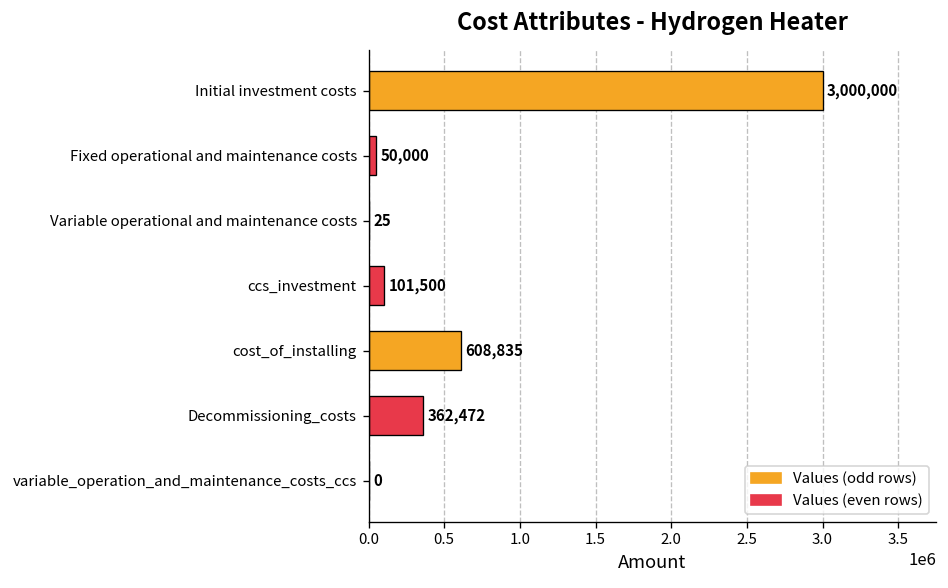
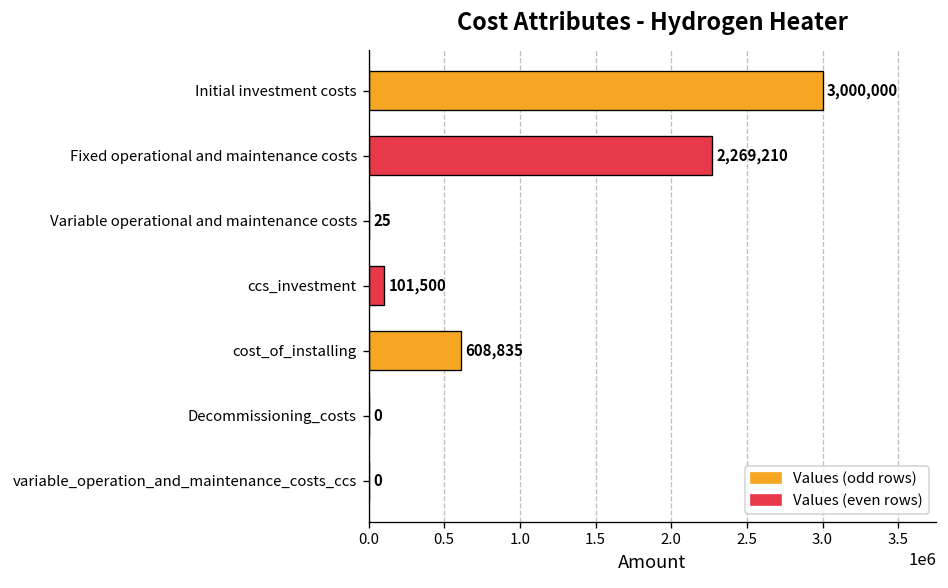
  {
    "Initial investment costs": "3,000,000",
-   "Fixed operational and maintenance costs": "50,000",
+   "Fixed operational and maintenance costs": "2,269,210",
    "Variable operational and maintenance costs": "25",
    "ccs_investment": "101,500",
    "cost_of_installing": "608,835",
-   "Decommissioning_costs": "362,472",
+   "Decommissioning_costs": "0",
    "variable_operation_and_maintenance_costs_ccs": "0"
  }
